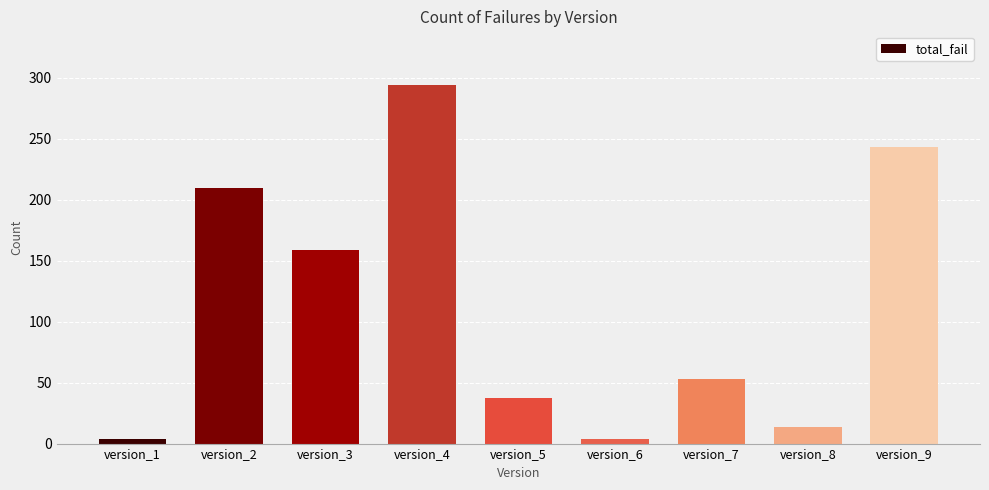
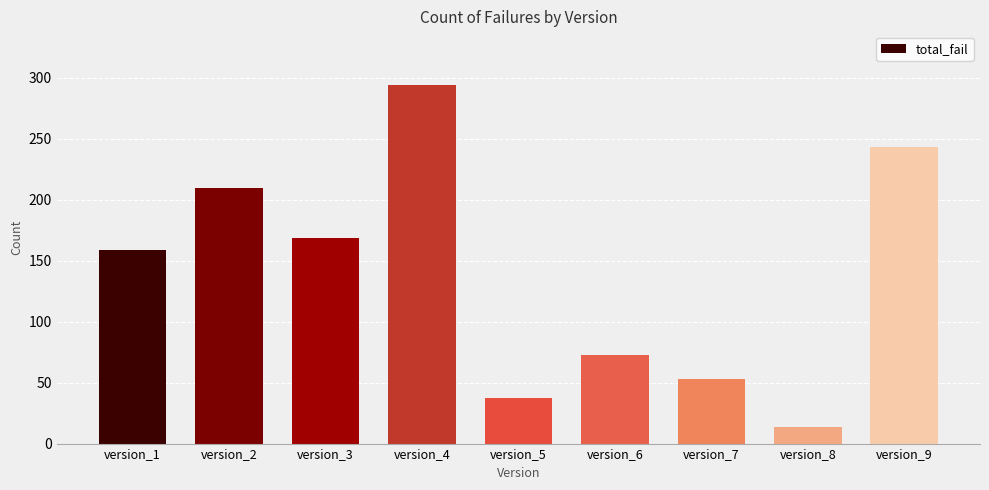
  {
-   "version_1": 4,
+   "version_1": 159,
    "version_2": 210,
-   "version_3": 159,
+   "version_3": 169,
    "version_4": 294,
    "version_5": 37,
-   "version_6": 4,
+   "version_6": 73,
    "version_7": 53,
    "version_8": 14,
    "version_9": 243
  }
